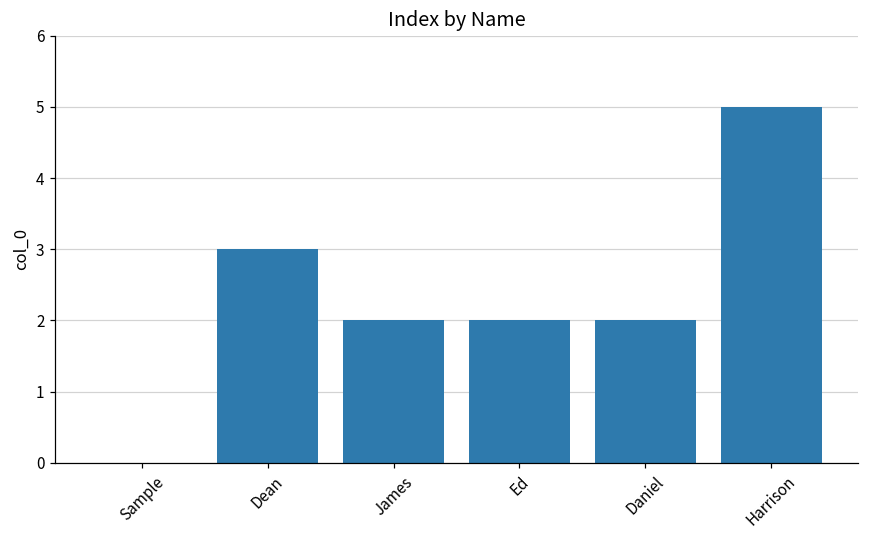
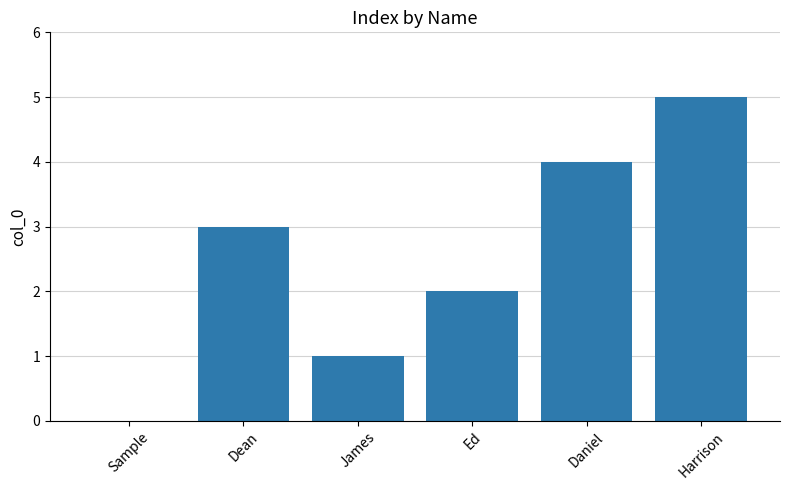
  {
    "Sample": 0,
    "Dean": 3,
-   "James": 2,
+   "James": 1,
    "Ed": 2,
-   "Daniel": 2,
+   "Daniel": 4,
    "Harrison": 5
  }
